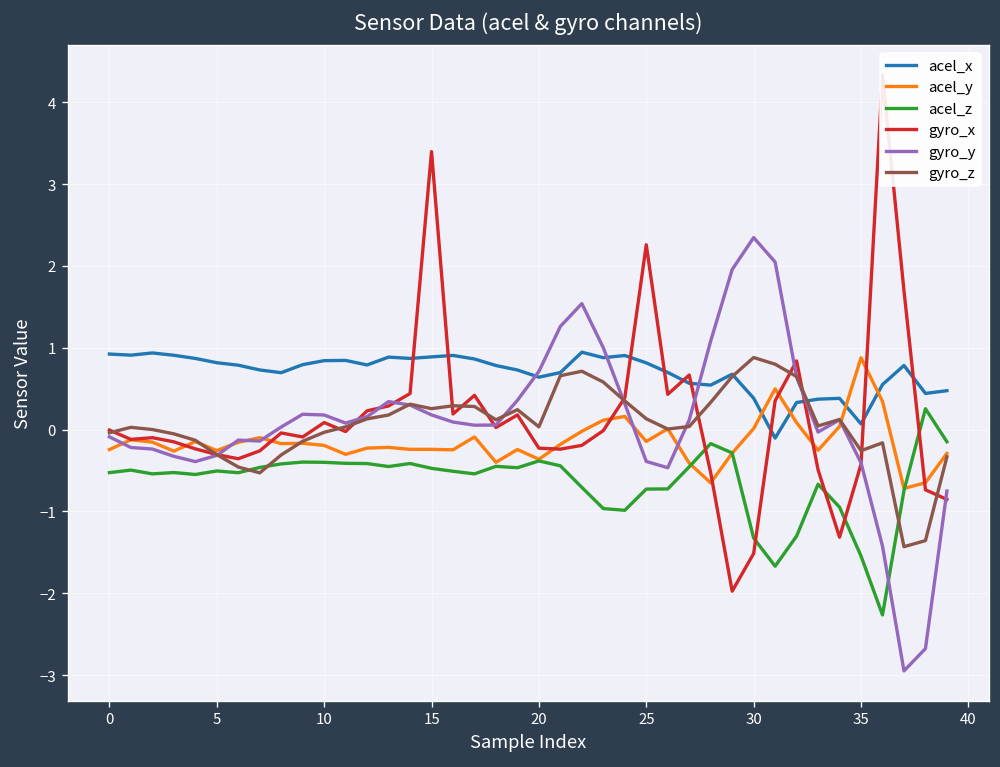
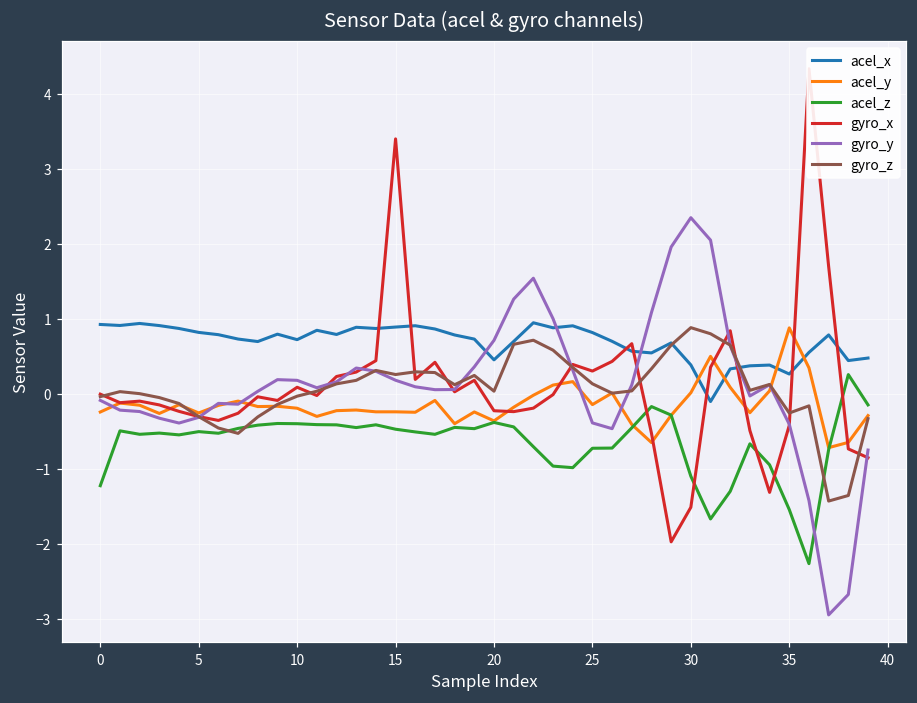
  {
    "acel_x": {
      "0": 0.9,
      "5": 0.8,
-     "10": 0.8,
+     "10": 0.7,
      "15": 0.9,
-     "20": 0.6,
+     "20": 0.5,
      "25": 0.8,
      "30": 0.4,
-     "35": 0.1
+     "35": 0.3
    },
    "acel_y": {
      "0": -0.2,
      "5": -0.3,
      "10": -0.2,
      "15": -0.2,
      "25": -0.1,
      "30": 0.0,
      "35": 0.9
    },
    "acel_z": {
-     "0": -0.5,
+     "0": -1.2,
      "5": -0.5,
      "10": -0.4,
      "15": -0.5,
      "25": -0.7,
-     "30": -1.3,
+     "30": -1.1,
      "35": -1.5
    },
    "gyro_x": {
      "10": 0.1,
      "15": 3.4,
      "20": -0.2,
-     "25": 2.3,
+     "25": 0.3,
      "30": -1.5
    },
    "gyro_y": {
      "0": -0.1,
      "10": 0.2,
      "15": 0.2,
      "20": 0.7,
      "25": -0.4,
      "30": 2.3
    },
    "gyro_z": {
      "10": 0.0,
      "15": 0.3,
      "20": 0.0,
      "25": 0.1,
      "30": 0.9,
      "35": -0.3
    }
  }
